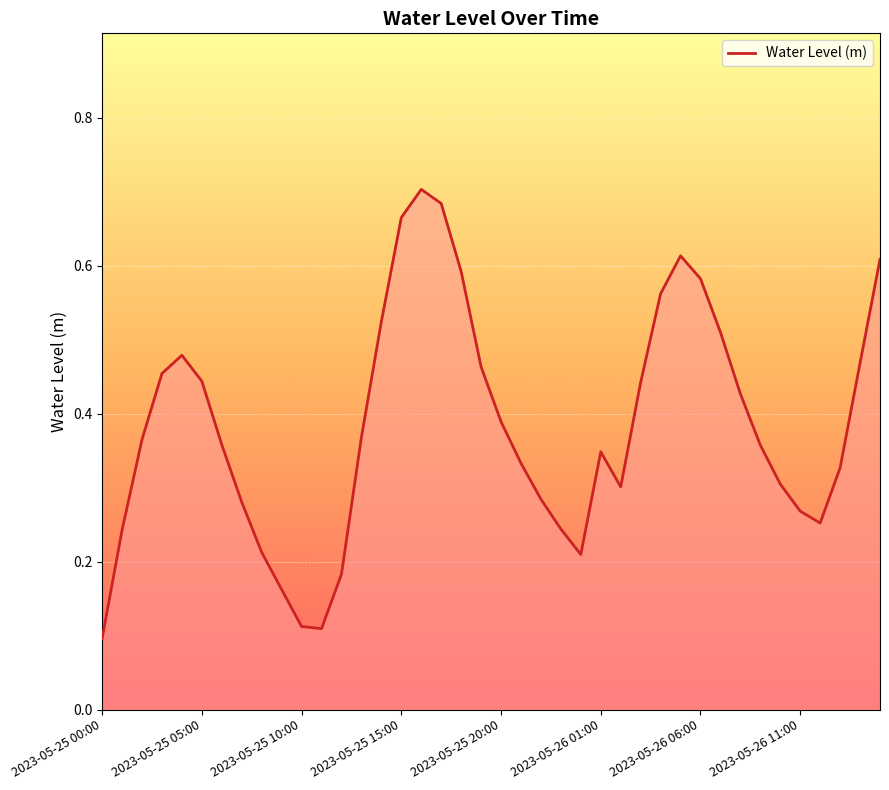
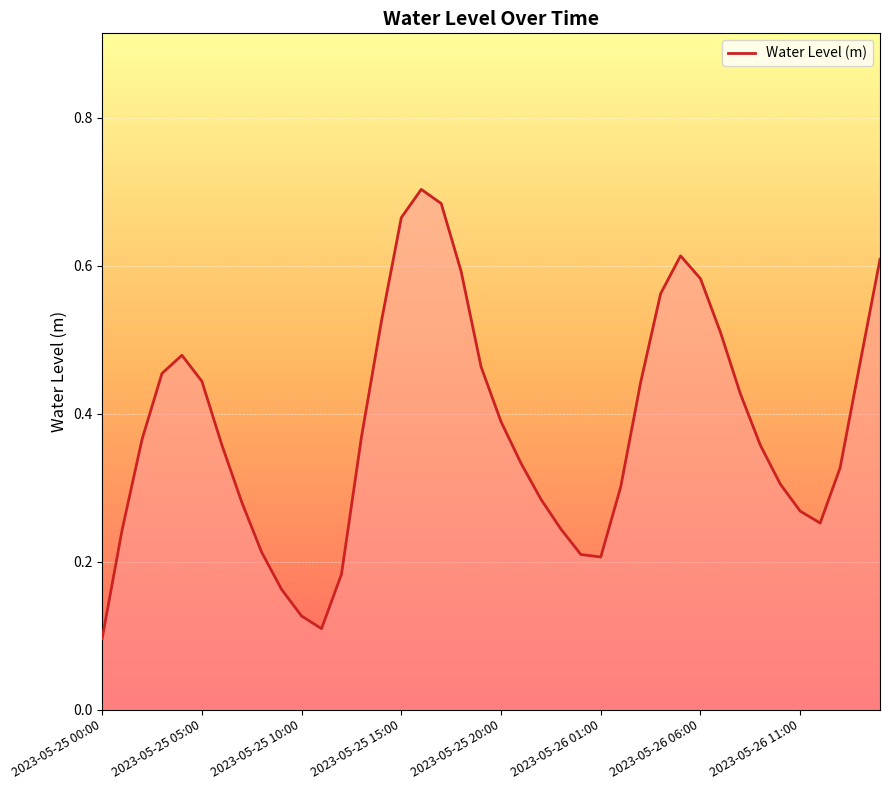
  {
    "2023-05-25 00:00": 0.10,
    "2023-05-25 05:00": 0.44,
-   "2023-05-25 10:00": 0.11,
+   "2023-05-25 10:00": 0.13,
    "2023-05-25 15:00": 0.66,
    "2023-05-25 20:00": 0.39,
-   "2023-05-26 01:00": 0.35,
+   "2023-05-26 01:00": 0.21,
    "2023-05-26 06:00": 0.58,
    "2023-05-26 11:00": 0.27
  }
